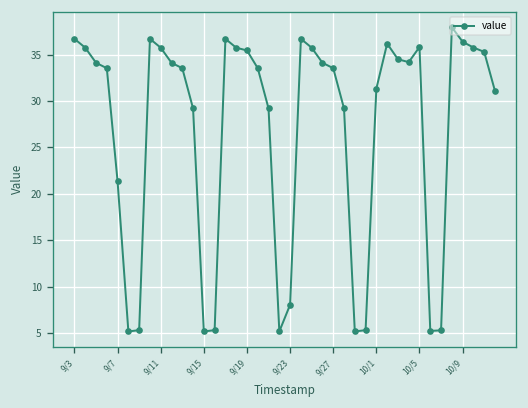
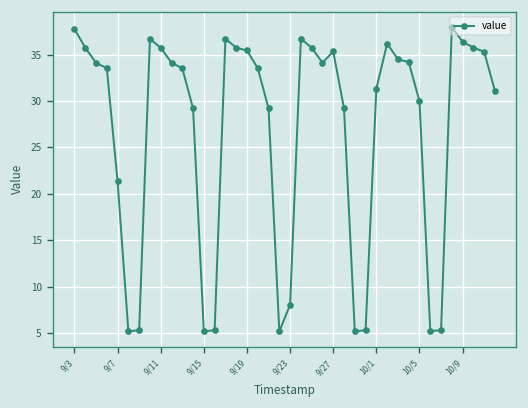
  {
-   "9/3": 37,
+   "9/3": 38,
    "9/7": 21,
    "9/11": 36,
    "9/15": 5,
    "9/19": 35,
    "9/23": 8,
-   "9/27": 34,
+   "9/27": 35,
    "10/1": 31,
-   "10/5": 36,
+   "10/5": 30,
    "10/9": 36
  }
